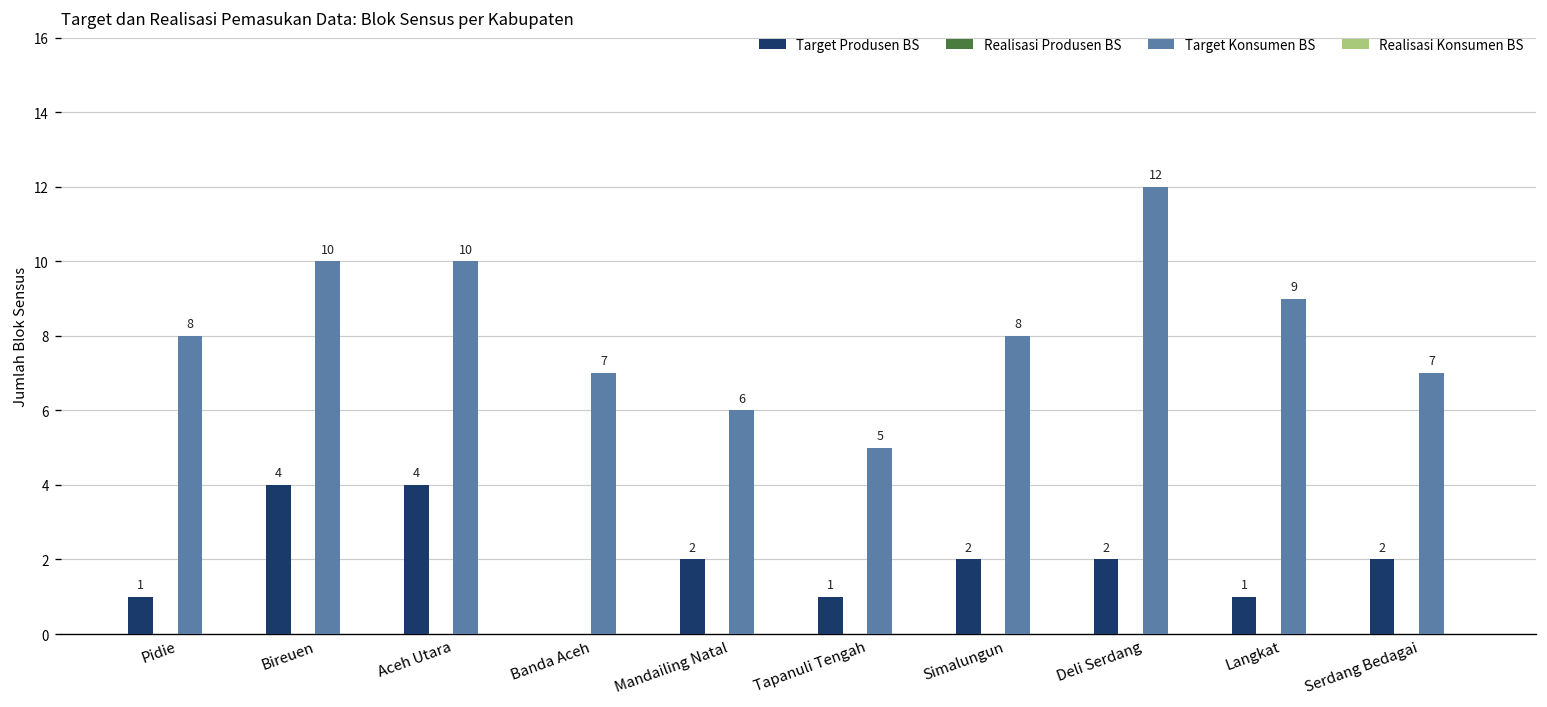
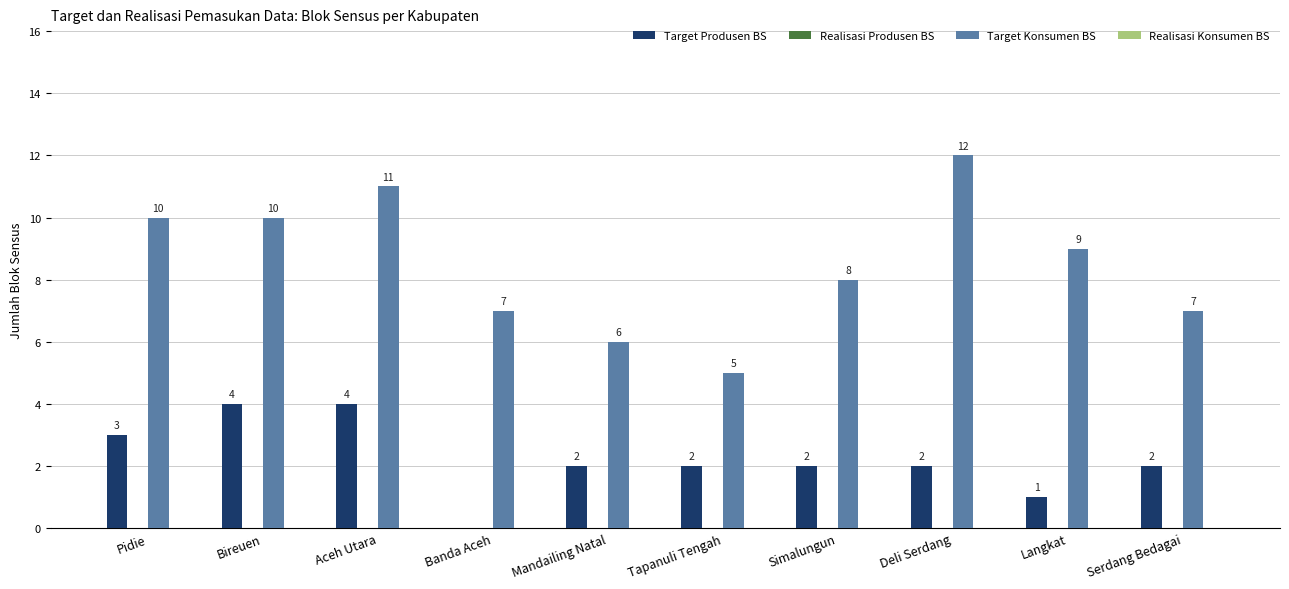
  {
    "Target Produsen BS": {
-     "Pidie": 1,
+     "Pidie": 3,
      "Bireuen": 4,
      "Aceh Utara": 4,
      "Mandailing Natal": 2,
-     "Tapanuli Tengah": 1,
+     "Tapanuli Tengah": 2,
      "Simalungun": 2,
      "Deli Serdang": 2,
      "Langkat": 1,
      "Serdang Bedagai": 2
    },
    "Realisasi Produsen BS": {
      "Pidie": 0.0,
      "Bireuen": 0.0,
      "Aceh Utara": 0.0,
      "Banda Aceh": 0.0,
      "Mandailing Natal": 0.0,
      "Tapanuli Tengah": 0.0,
      "Simalungun": 0.0,
      "Deli Serdang": 0.0,
      "Langkat": 0.0,
      "Serdang Bedagai": 0.0
    },
    "Target Konsumen BS": {
-     "Pidie": 8,
+     "Pidie": 10,
      "Bireuen": 10,
-     "Aceh Utara": 10,
+     "Aceh Utara": 11,
      "Banda Aceh": 7,
      "Mandailing Natal": 6,
      "Tapanuli Tengah": 5,
      "Simalungun": 8,
      "Deli Serdang": 12,
      "Langkat": 9,
      "Serdang Bedagai": 7
    },
    "Realisasi Konsumen BS": {
      "Pidie": 0.0,
      "Bireuen": 0.0,
      "Aceh Utara": 0.0,
      "Banda Aceh": 0.0,
      "Mandailing Natal": 0.0,
      "Tapanuli Tengah": 0.0,
      "Simalungun": 0.0,
      "Deli Serdang": 0.0,
      "Langkat": 0.0,
      "Serdang Bedagai": 0.0
    }
  }
